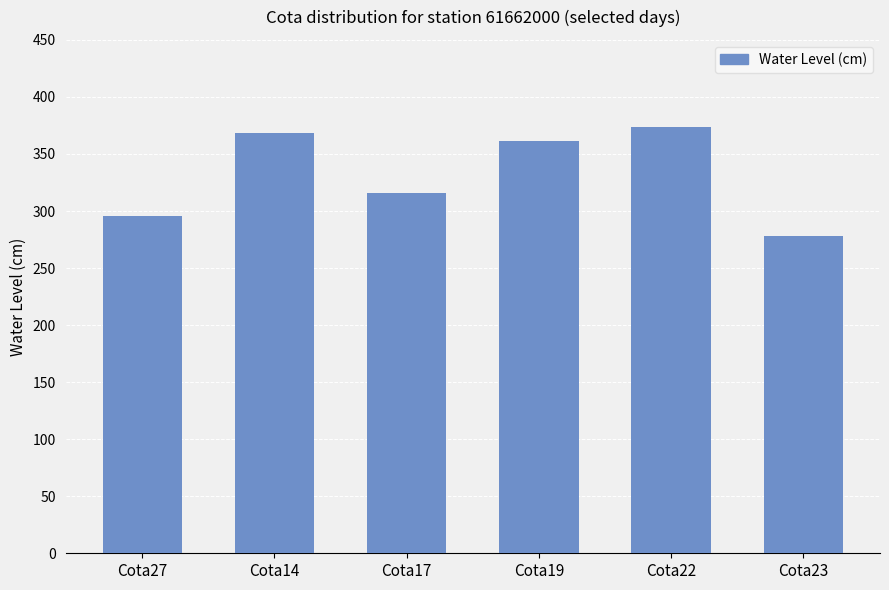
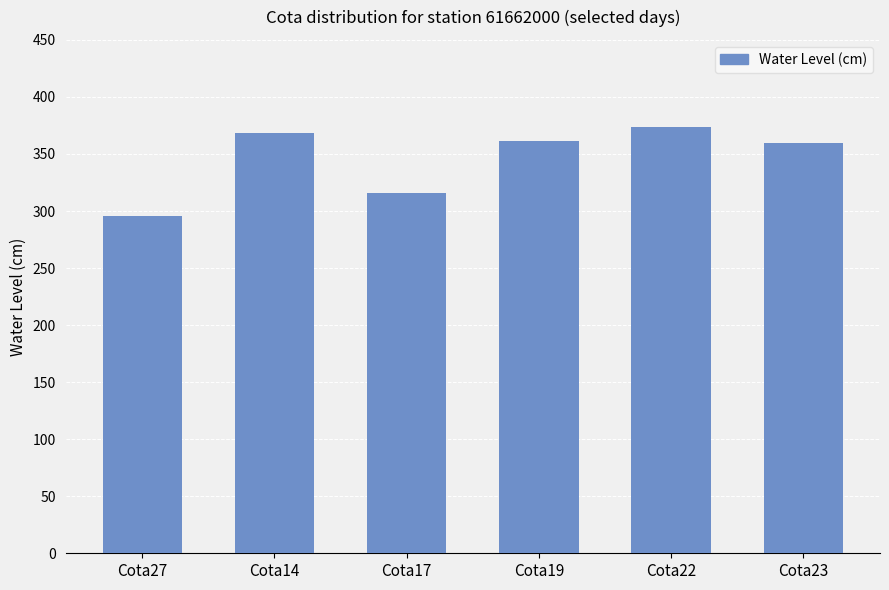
  {
    "Cota27": 296,
    "Cota14": 368,
    "Cota17": 316,
    "Cota19": 361,
    "Cota22": 374,
-   "Cota23": 278
+   "Cota23": 360
  }
